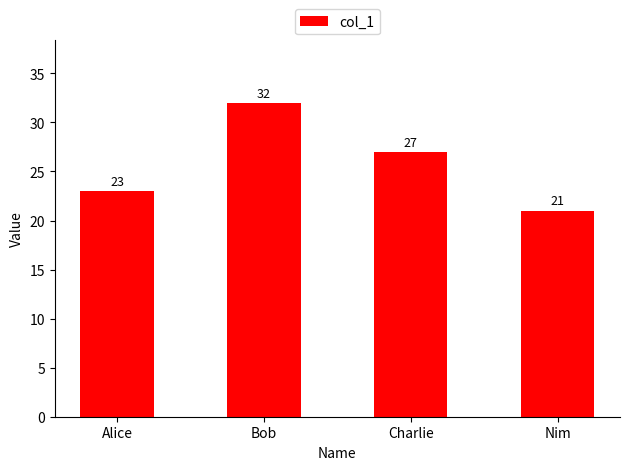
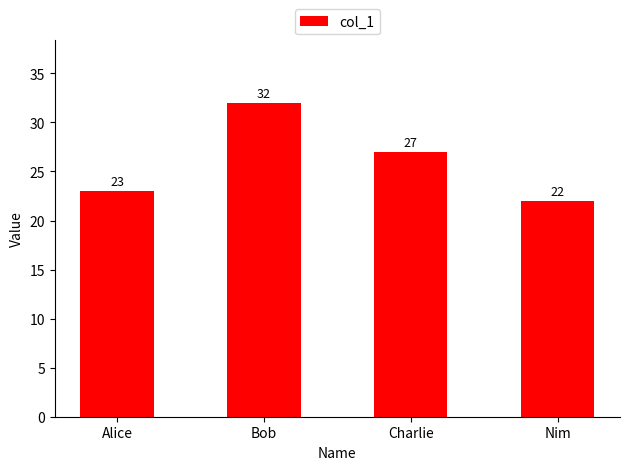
  {
    "Alice": 23,
    "Bob": 32,
    "Charlie": 27,
-   "Nim": 21
+   "Nim": 22
  }
